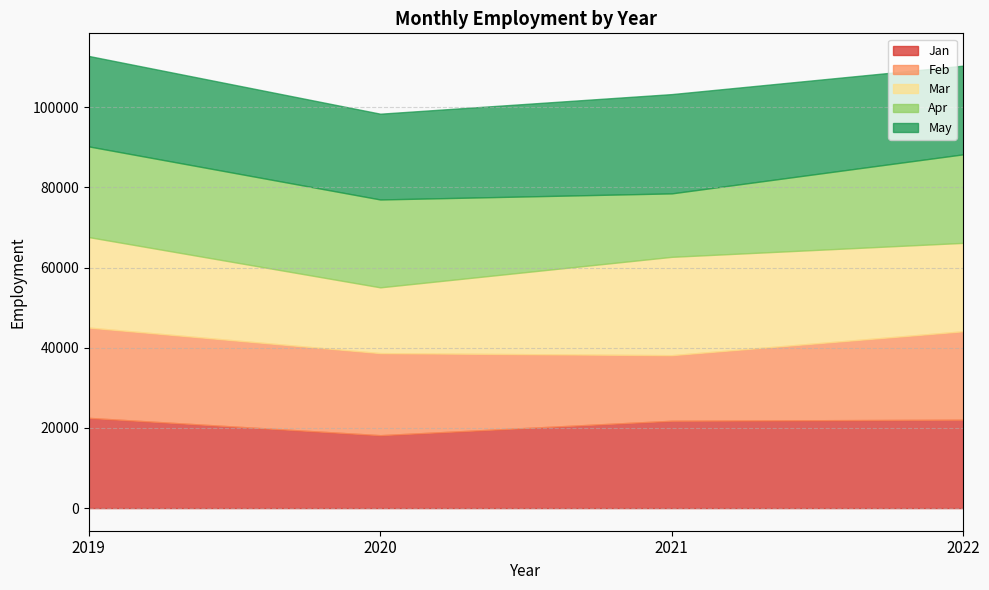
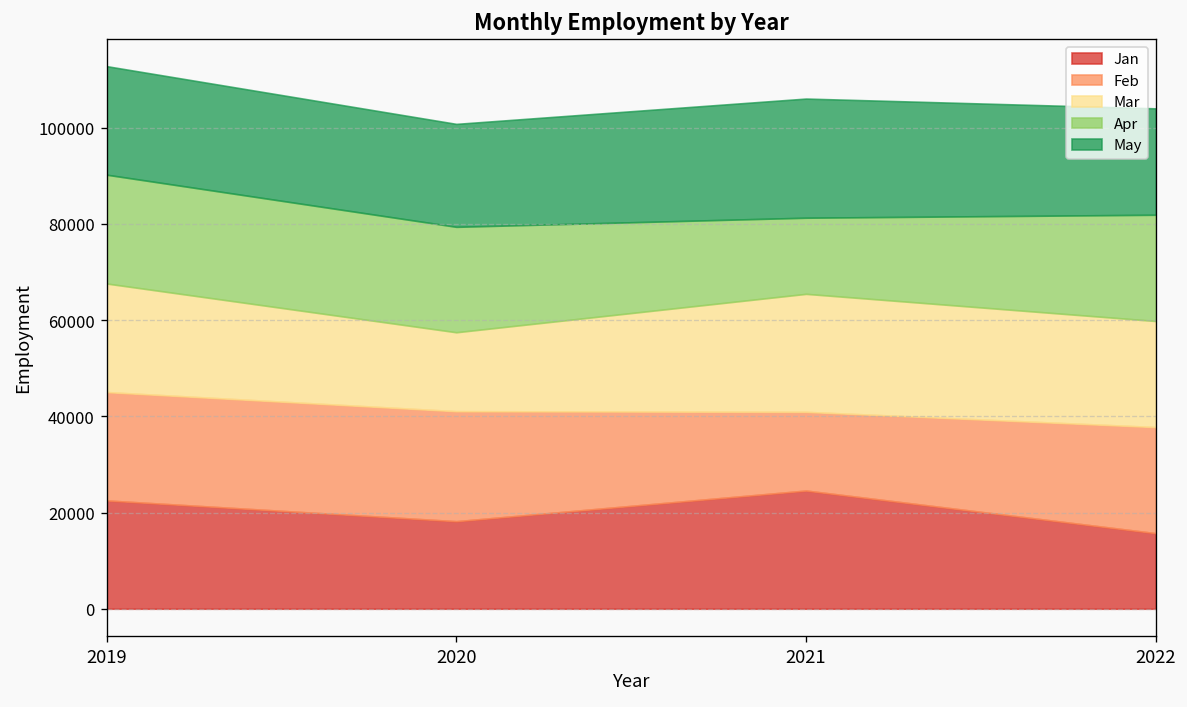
  {
    "Jan": {
      "2019": 23000,
      "2020": 18000,
-     "2021": 22000,
-     "2022": 22000
+     "2021": 25000,
+     "2022": 16000
    },
    "Feb": {
      "2019": 23000,
-     "2020": 20000,
+     "2020": 23000,
      "2021": 16000,
      "2022": 22000
    },
    "Mar": {
      "2019": 23000,
      "2020": 16000,
      "2021": 25000,
      "2022": 22000
    },
    "Apr": {
      "2019": 23000,
      "2020": 22000,
      "2021": 16000,
      "2022": 22000
    },
    "May": {
      "2019": 23000,
      "2020": 21000,
      "2021": 25000,
      "2022": 22000
    }
  }
